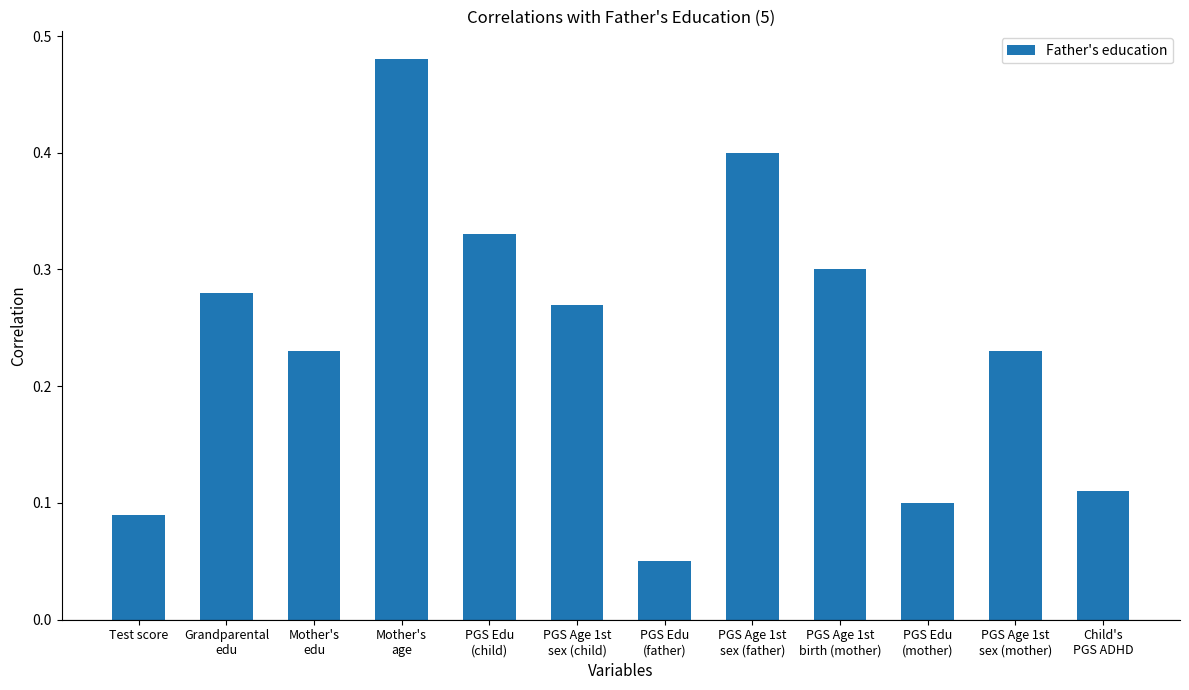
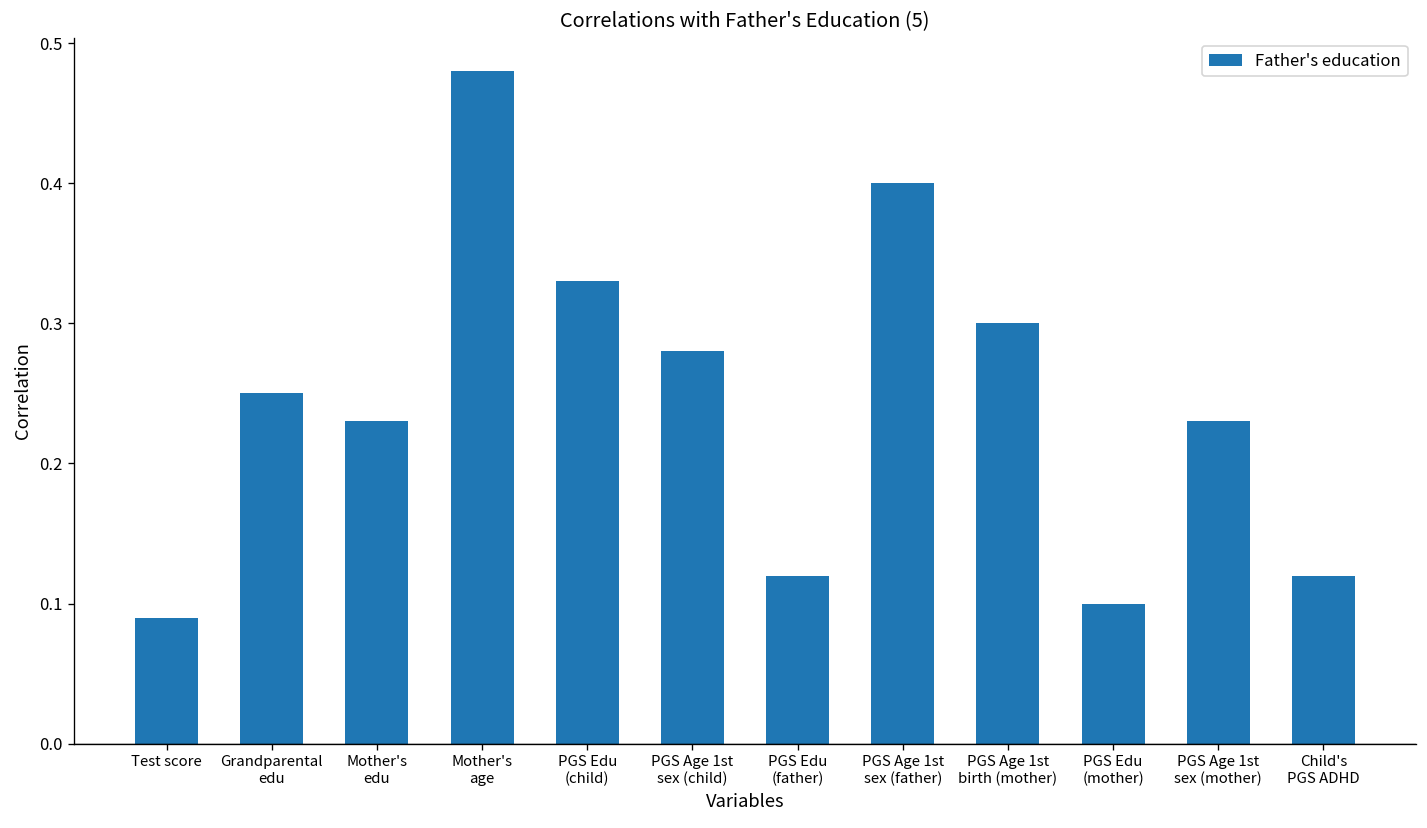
  {
    "Test score": 0.09,
-   "Grandparental edu": 0.28,
+   "Grandparental edu": 0.25,
    "Mother's edu": 0.23,
    "Mother's age": 0.48,
    "PGS Edu (child)": 0.33,
-   "PGS Age 1st sex (child)": 0.27,
-   "PGS Edu (father)": 0.05,
+   "PGS Age 1st sex (child)": 0.28,
+   "PGS Edu (father)": 0.12,
    "PGS Age 1st sex (father)": 0.40,
    "PGS Age 1st birth (mother)": 0.30,
    "PGS Edu (mother)": 0.10,
    "PGS Age 1st sex (mother)": 0.23,
-   "Child's PGS ADHD": 0.11
+   "Child's PGS ADHD": 0.12
  }
